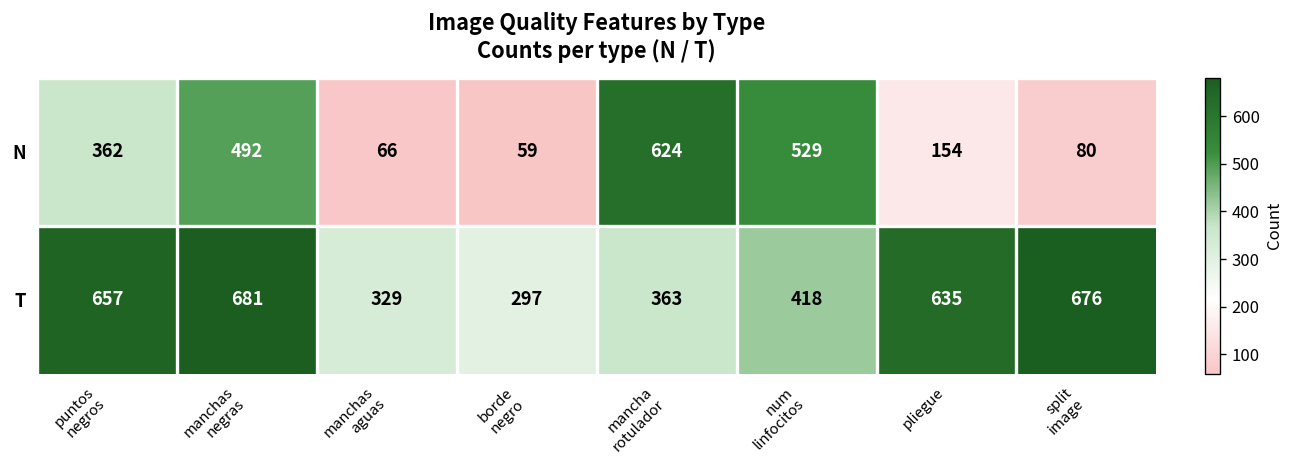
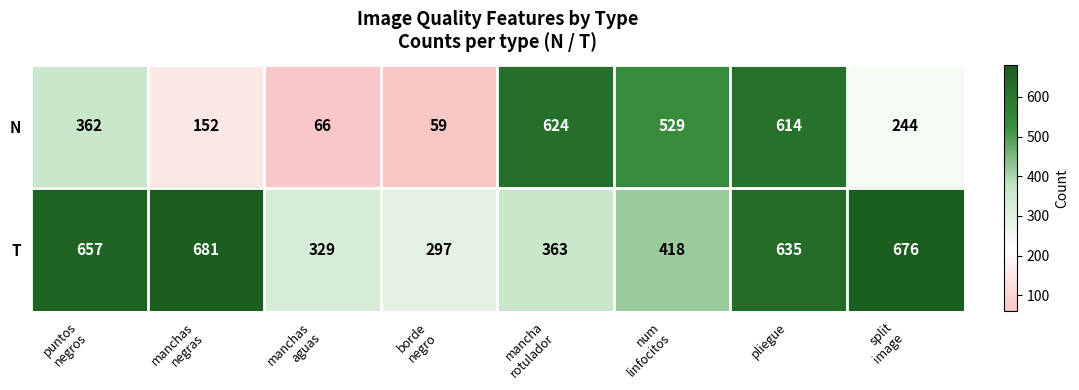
  {
    "N": {
      "puntos negros": 362,
-     "manchas negras": 492,
+     "manchas negras": 152,
      "manchas aguas": 66,
      "borde negro": 59,
      "mancha rotulador": 624,
      "num linfocitos": 529,
-     "pliegue": 154,
-     "split image": 80
+     "pliegue": 614,
+     "split image": 244
    },
    "T": {
      "puntos negros": 657,
      "manchas negras": 681,
      "manchas aguas": 329,
      "borde negro": 297,
      "mancha rotulador": 363,
      "num linfocitos": 418,
      "pliegue": 635,
      "split image": 676
    }
  }
